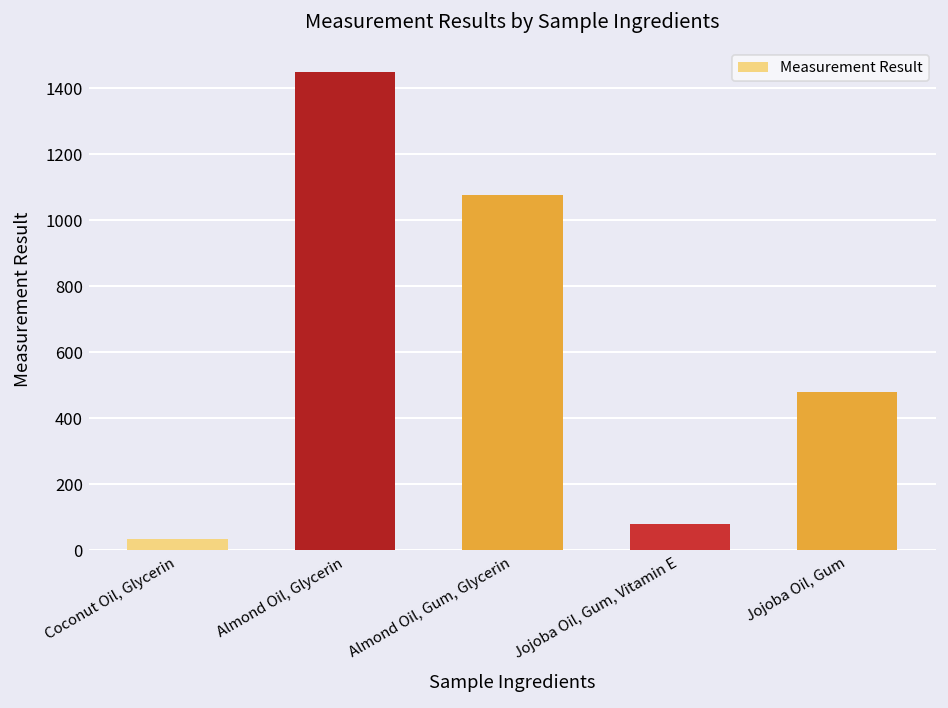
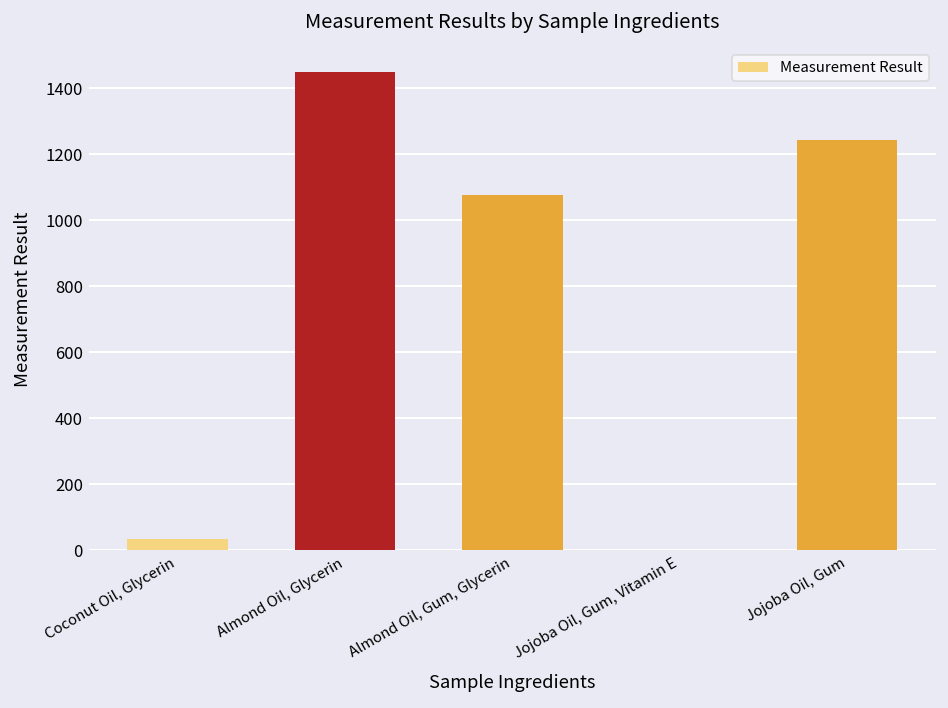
  {
    "Coconut Oil, Glycerin": 40,
    "Almond Oil, Glycerin": 1450,
    "Almond Oil, Gum, Glycerin": 1080,
-   "Jojoba Oil, Gum, Vitamin E": 80,
-   "Jojoba Oil, Gum": 480
+   "Jojoba Oil, Gum, Vitamin E": 0,
+   "Jojoba Oil, Gum": 1240
  }
